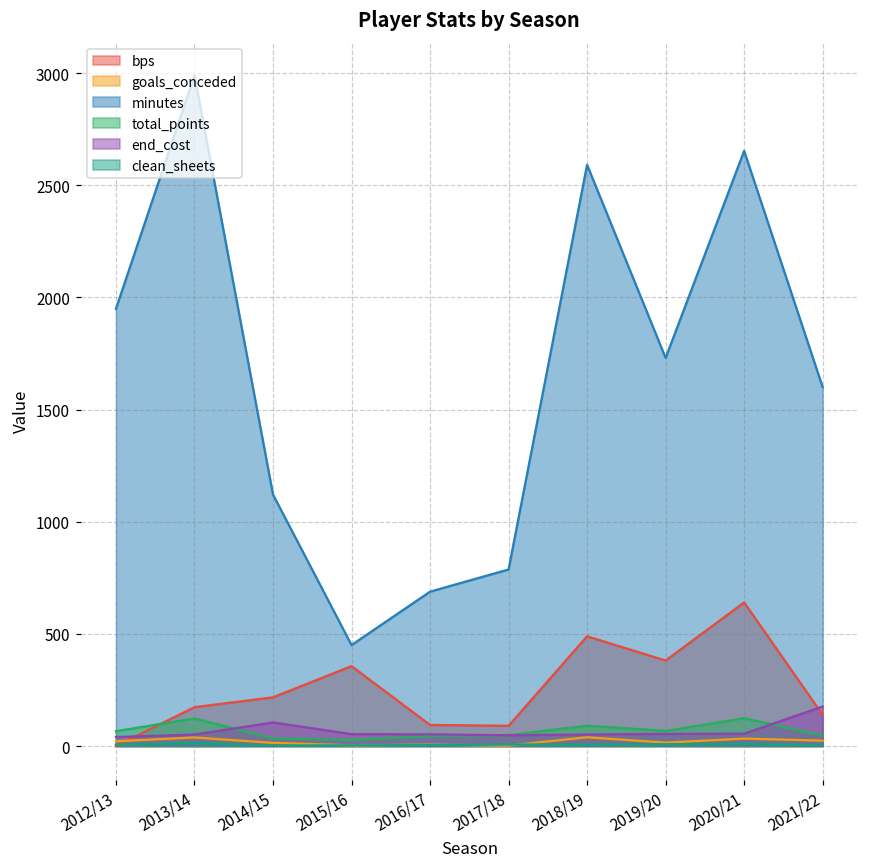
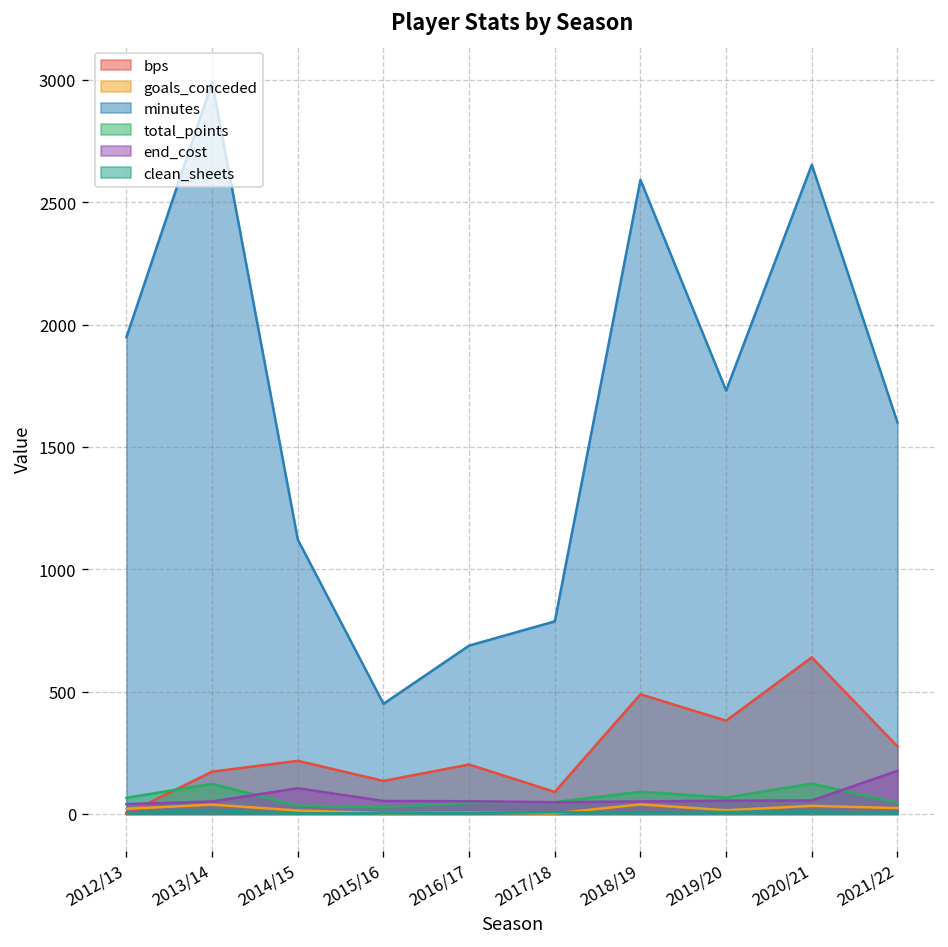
  {
    "bps": {
      "2013/14": 170,
      "2014/15": 220,
-     "2015/16": 360,
-     "2016/17": 90,
+     "2015/16": 140,
+     "2016/17": 200,
      "2017/18": 90,
      "2018/19": 490,
      "2019/20": 380,
      "2020/21": 640,
-     "2021/22": 140
+     "2021/22": 280
    },
    "goals_conceded": {
      "2012/13": 20,
      "2013/14": 40,
      "2020/21": 30,
      "2021/22": 20
    },
    "end_cost": {
      "2012/13": 40,
      "2013/14": 50,
      "2014/15": 110,
      "2015/16": 50,
      "2019/20": 50,
      "2020/21": 60,
      "2021/22": 180
    }
  }
